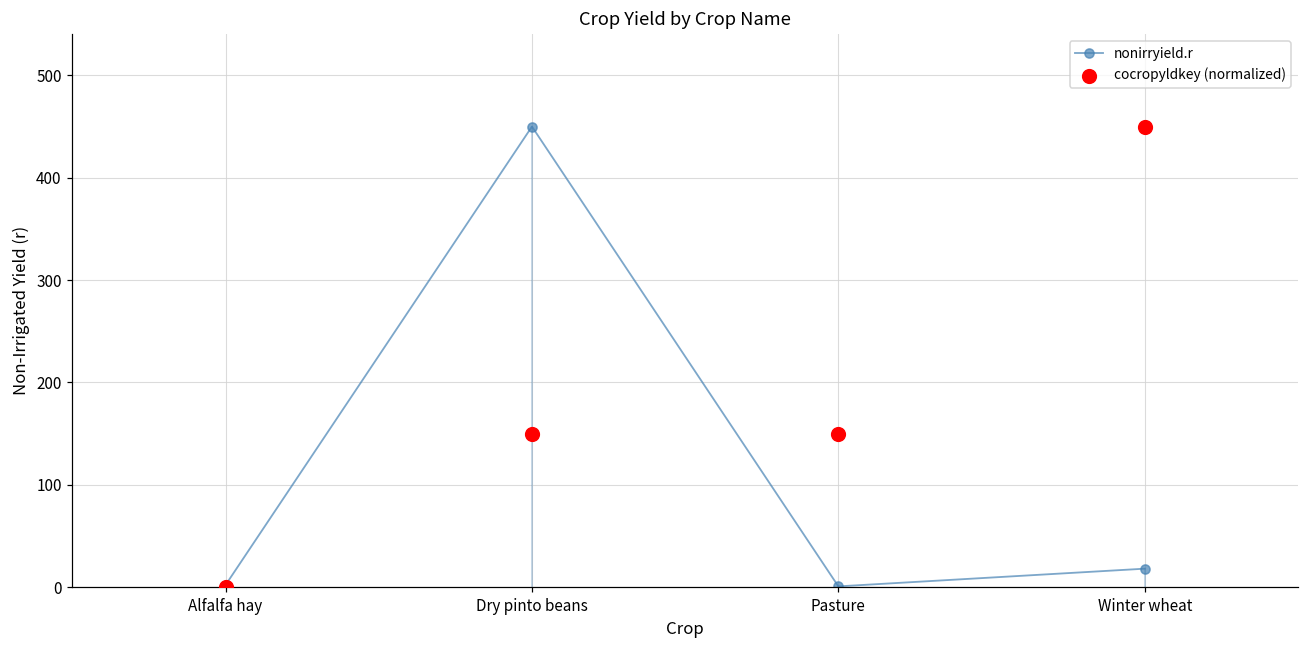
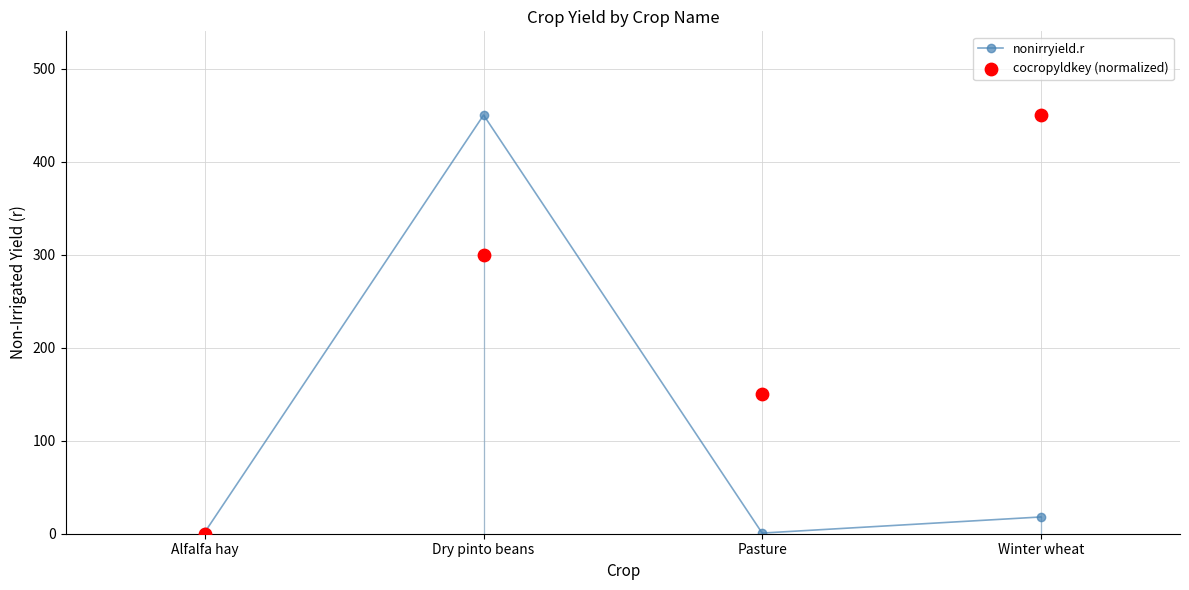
  {
    "cocropyldkey (normalized)": {
-     "Dry pinto beans": 150
+     "Dry pinto beans": 300
    }
  }
